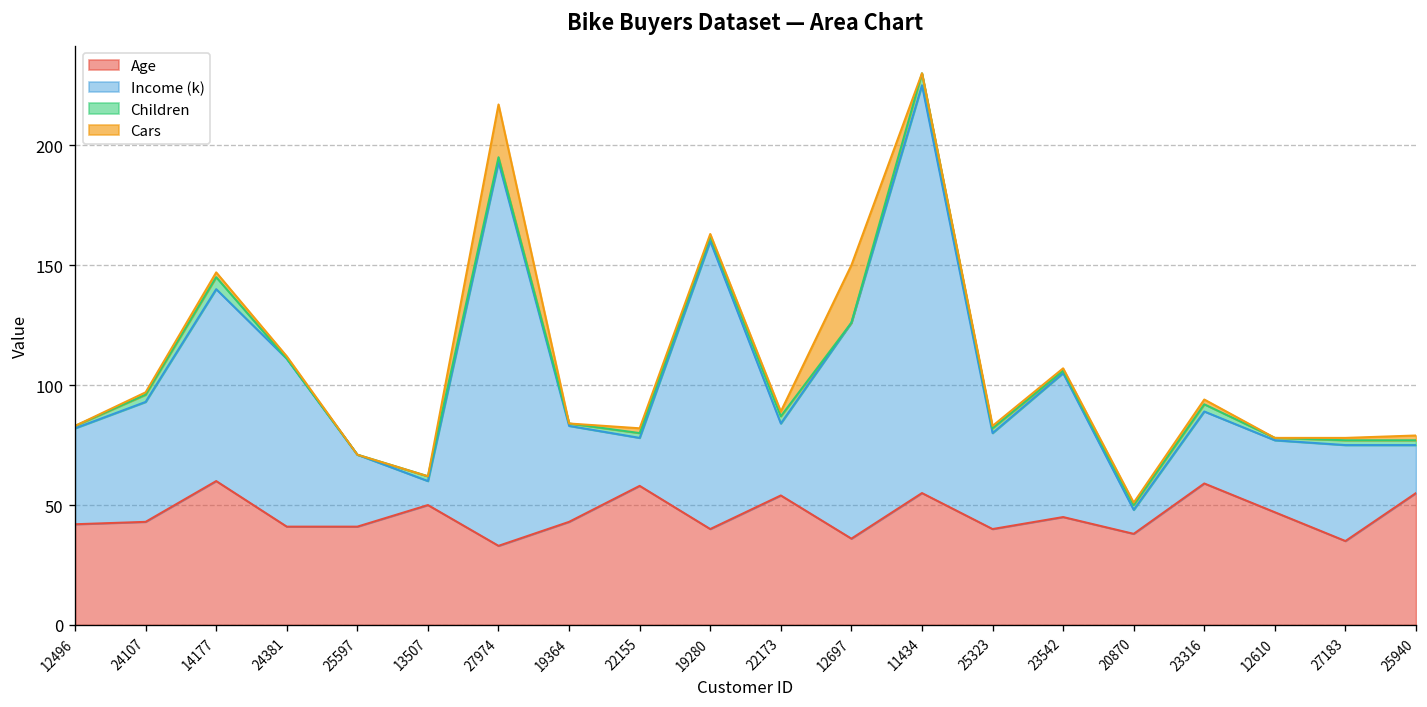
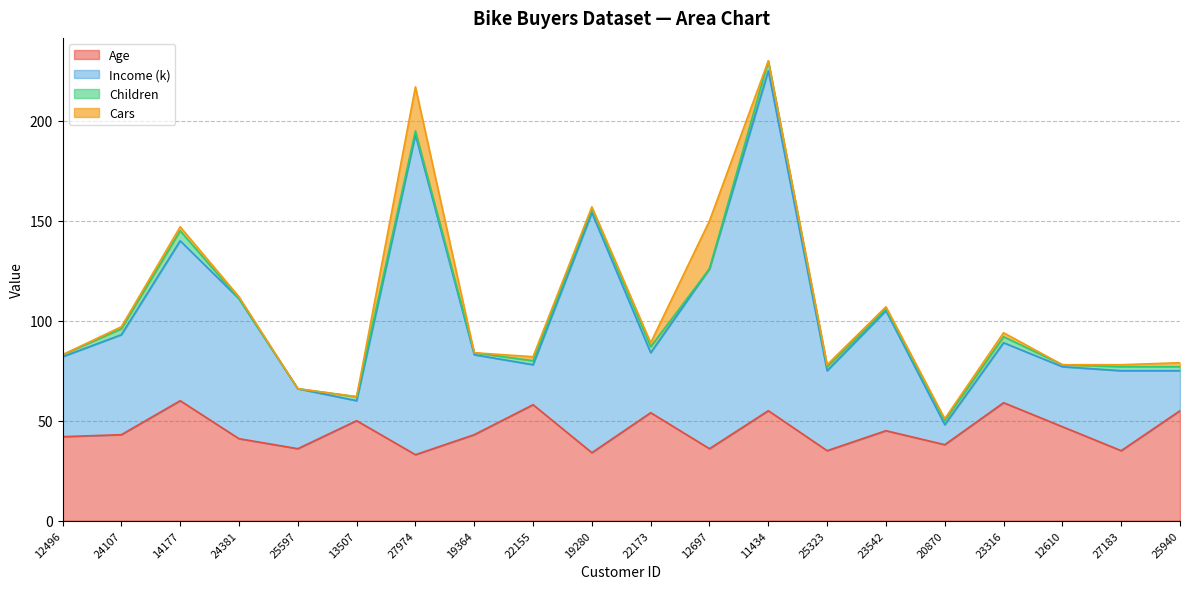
  {
    "Age": {
      "12496": 42,
      "24107": 43,
      "14177": 60,
      "24381": 41,
-     "25597": 41,
+     "25597": 36,
      "13507": 50,
      "27974": 33,
      "19364": 43,
      "22155": 58,
-     "19280": 40,
+     "19280": 34,
      "22173": 54,
      "12697": 36,
      "11434": 55,
-     "25323": 40,
+     "25323": 35,
      "23542": 45,
      "20870": 38,
      "23316": 59,
      "12610": 47,
      "27183": 35,
      "25940": 55
    },
    "Income (k)": {
      "24107": 50,
      "14177": 80,
      "13507": 10,
      "27974": 160,
      "22155": 20,
      "19280": 120,
      "22173": 30,
      "11434": 170,
      "25323": 40,
      "20870": 10,
      "23316": 30,
      "27183": 40,
      "25940": 20
    },
    "Children": {
      "14177": 5,
      "27974": 2,
      "22155": 2,
      "22173": 3,
      "23316": 3,
      "25940": 2
    },
    "Cars": {
      "14177": 2,
      "27974": 22,
      "22155": 2,
      "22173": 2,
      "12697": 24,
      "23316": 2,
      "25940": 2
    }
  }
